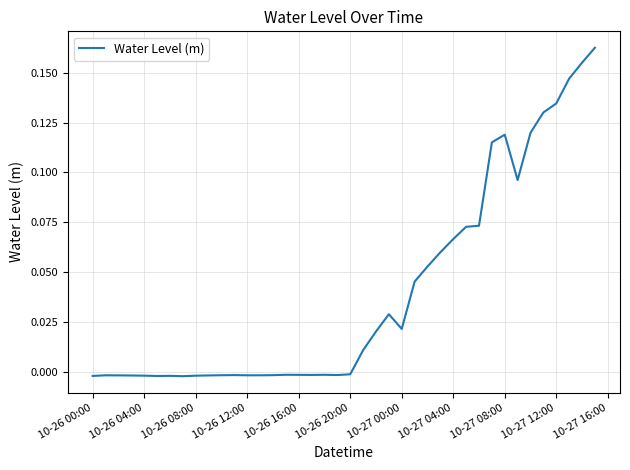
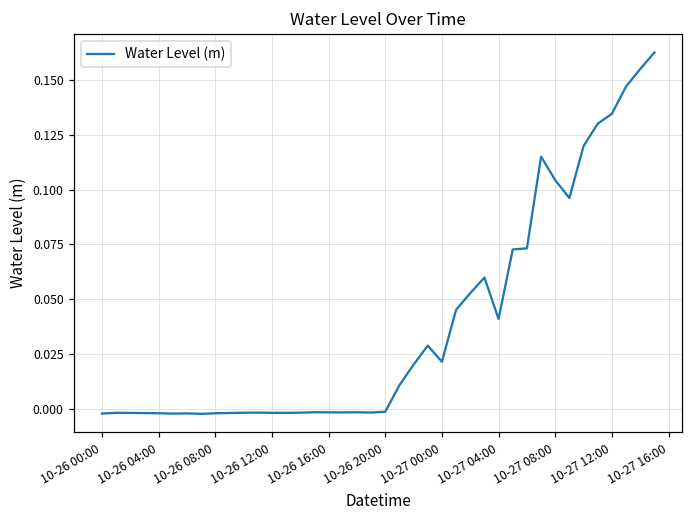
  {
    "10-26 00:00": -0.002,
    "10-26 04:00": -0.002,
    "10-26 08:00": -0.002,
    "10-26 12:00": -0.002,
    "10-26 16:00": -0.002,
    "10-26 20:00": -0.001,
    "10-27 00:00": 0.021,
-   "10-27 04:00": 0.067,
-   "10-27 08:00": 0.119,
+   "10-27 04:00": 0.041,
+   "10-27 08:00": 0.104,
    "10-27 12:00": 0.135
  }
